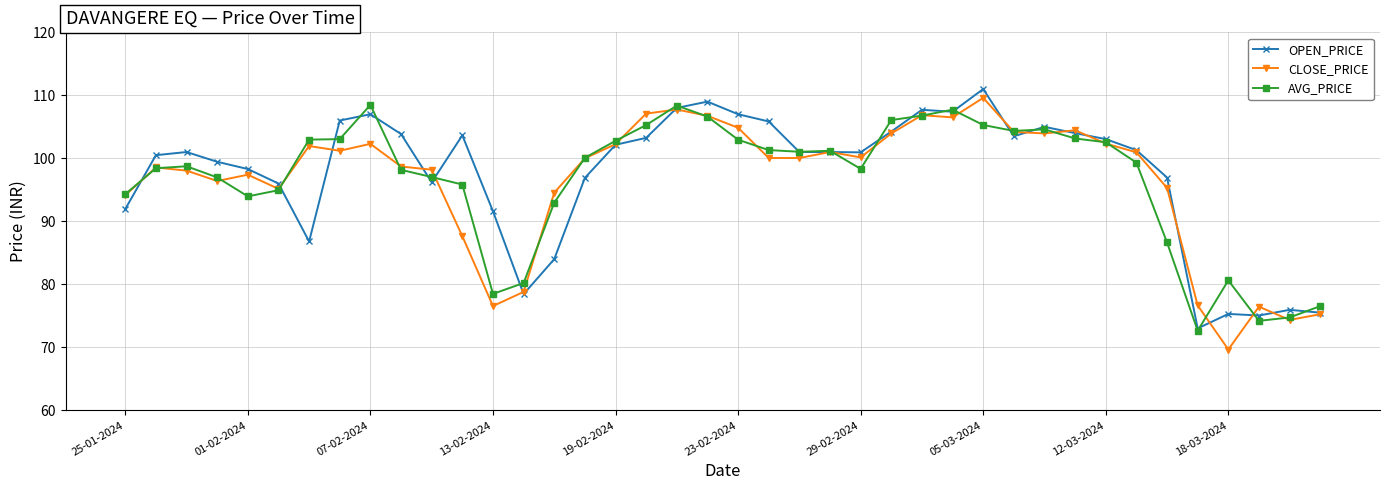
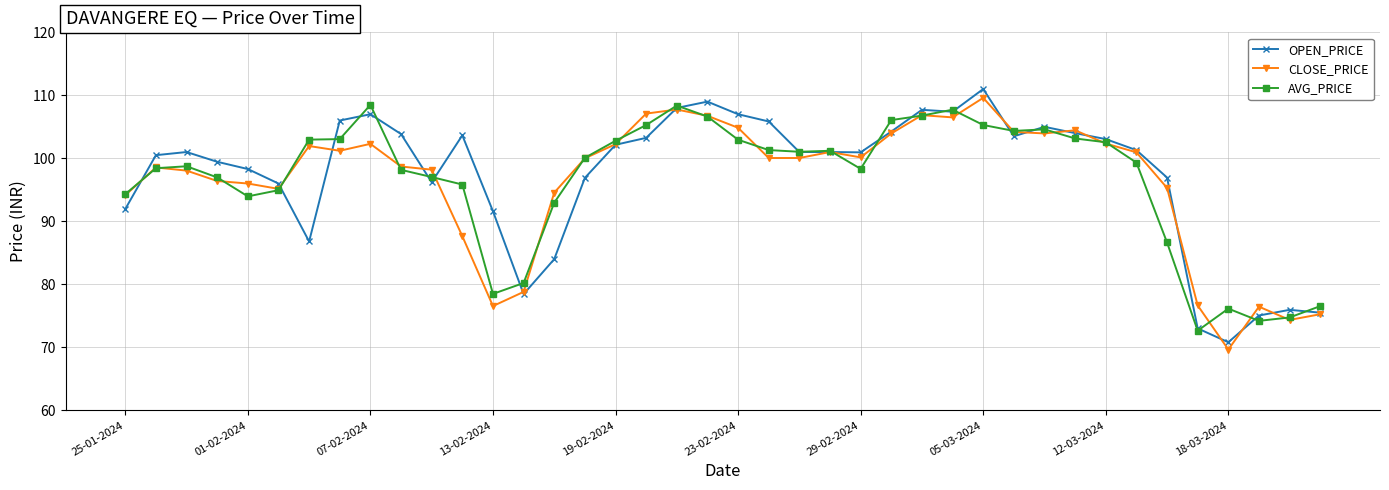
  {
    "OPEN_PRICE": {
      "25-01-2024": 92,
      "01-02-2024": 98,
      "07-02-2024": 107,
      "13-02-2024": 92,
      "23-02-2024": 107,
      "29-02-2024": 101,
      "05-03-2024": 111,
      "12-03-2024": 103,
-     "18-03-2024": 75
+     "18-03-2024": 71
    },
    "CLOSE_PRICE": {
-     "01-02-2024": 97,
+     "01-02-2024": 96,
      "07-02-2024": 102,
      "13-02-2024": 77,
      "23-02-2024": 105,
      "29-02-2024": 100,
      "05-03-2024": 110,
      "18-03-2024": 70
    },
    "AVG_PRICE": {
      "01-02-2024": 94,
      "07-02-2024": 108,
      "13-02-2024": 78,
      "19-02-2024": 103,
      "23-02-2024": 103,
      "29-02-2024": 98,
      "05-03-2024": 105,
-     "18-03-2024": 81
+     "18-03-2024": 76
    }
  }
